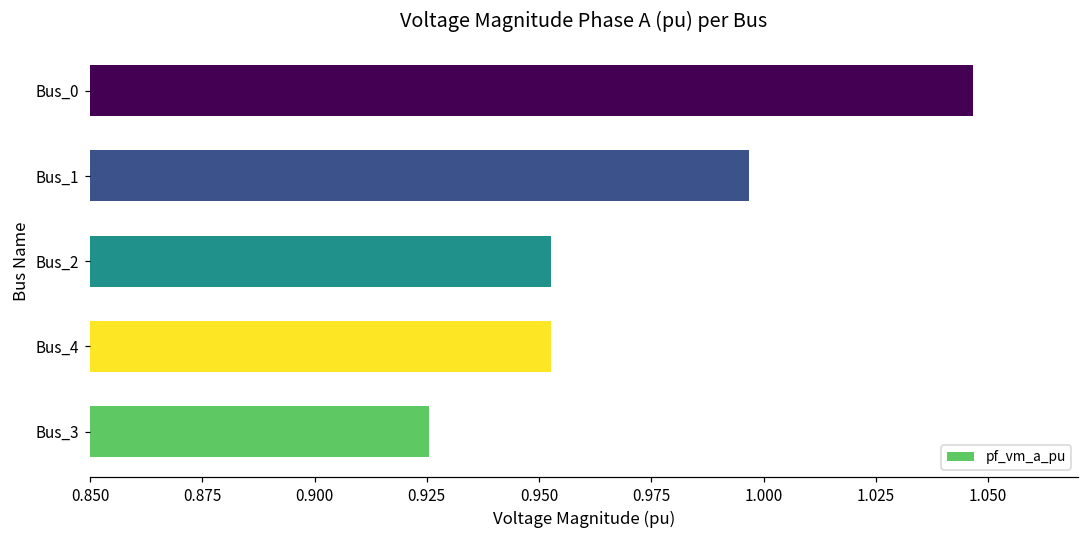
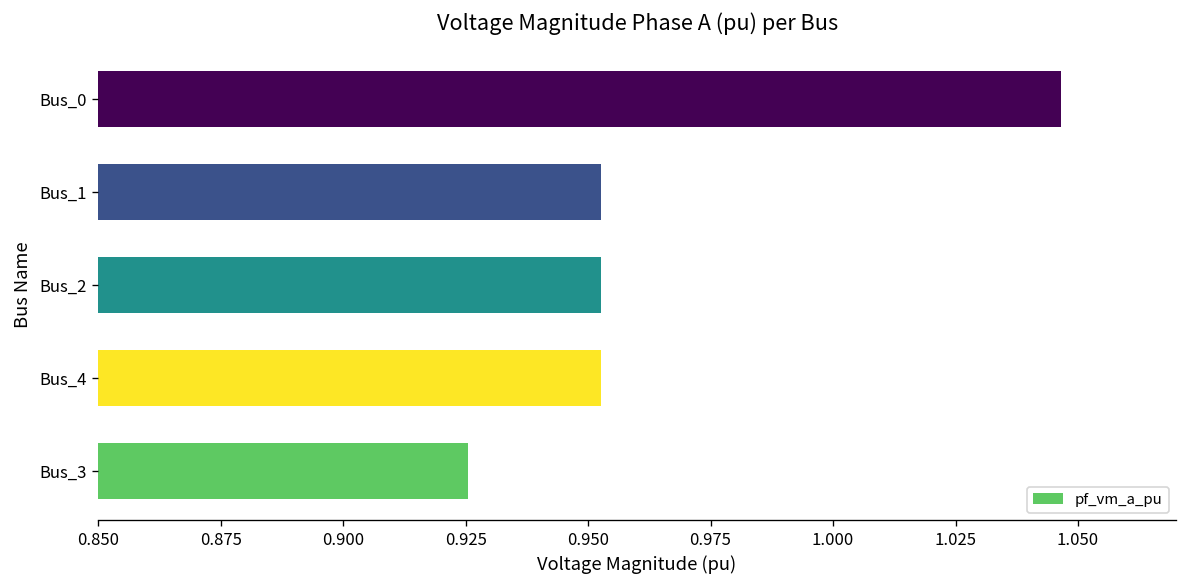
  {
    "Bus_0": 1.047,
-   "Bus_1": 0.997,
+   "Bus_1": 0.953,
    "Bus_2": 0.953,
    "Bus_4": 0.953,
    "Bus_3": 0.925
  }
